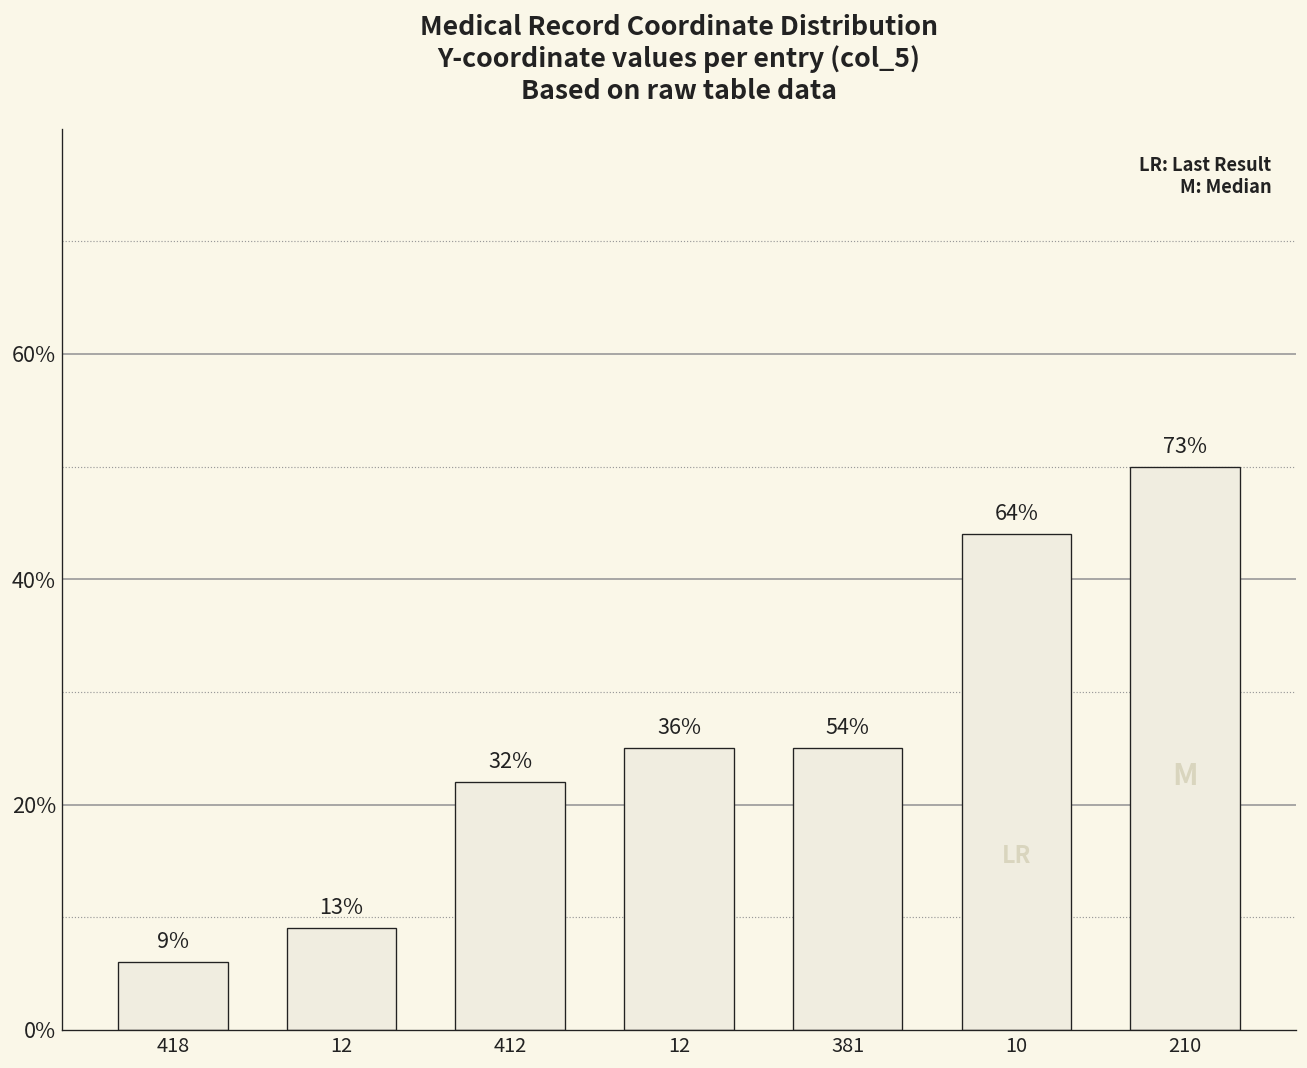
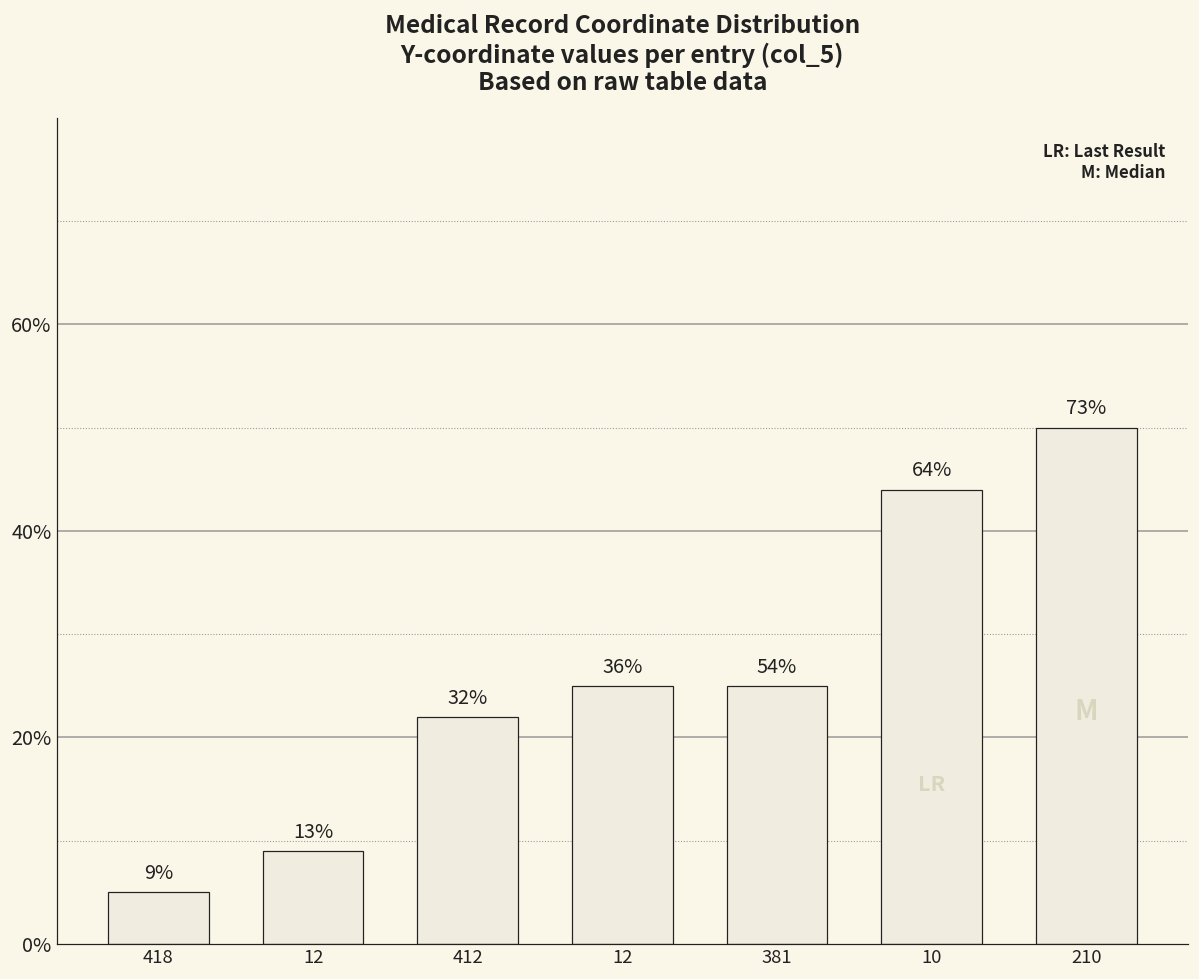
  {
-   "418": "6%"
+   "418": "5%"
  }
